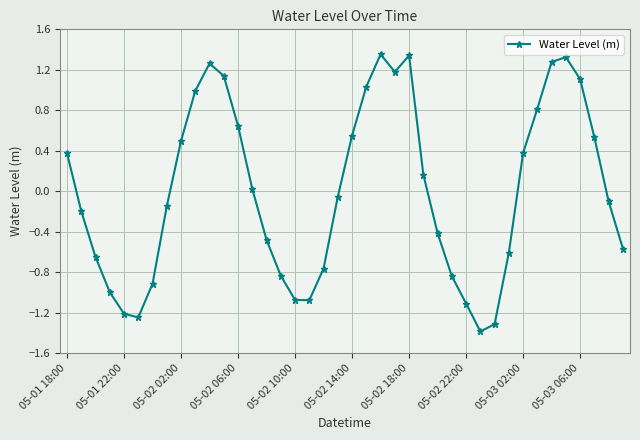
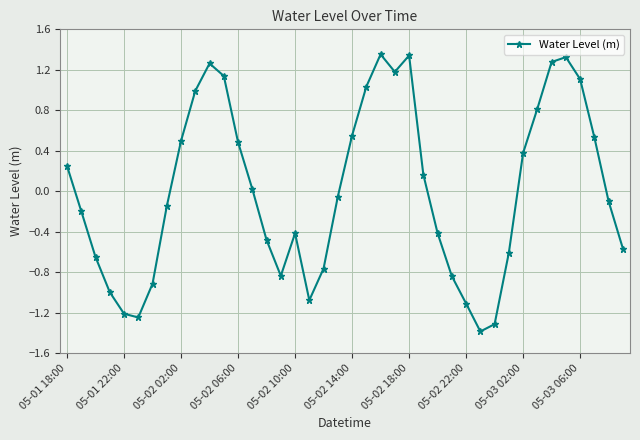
  {
-   "05-01 18:00": 0.37,
+   "05-01 18:00": 0.25,
    "05-01 22:00": -1.21,
    "05-02 02:00": 0.50,
-   "05-02 06:00": 0.64,
-   "05-02 10:00": -1.07,
+   "05-02 06:00": 0.48,
+   "05-02 10:00": -0.42,
    "05-02 14:00": 0.55,
    "05-02 18:00": 1.34,
    "05-02 22:00": -1.11,
    "05-03 02:00": 0.38,
    "05-03 06:00": 1.11
  }
